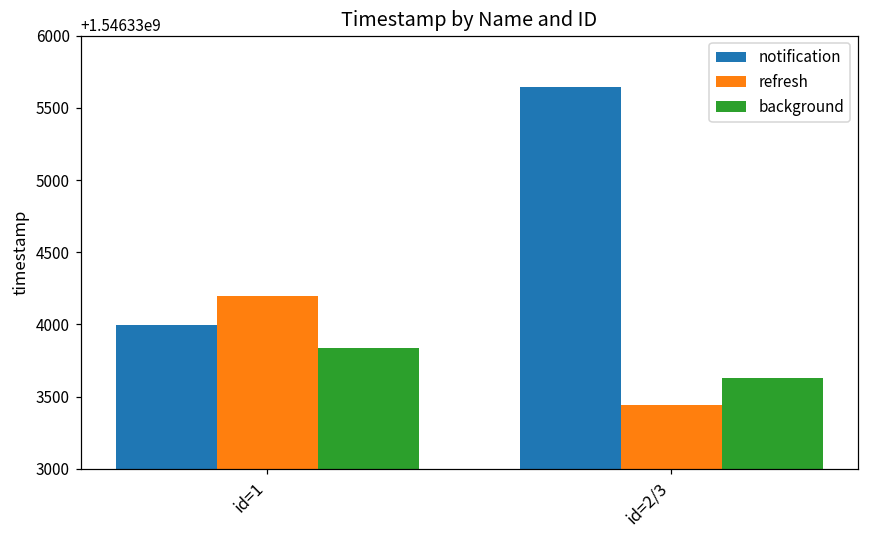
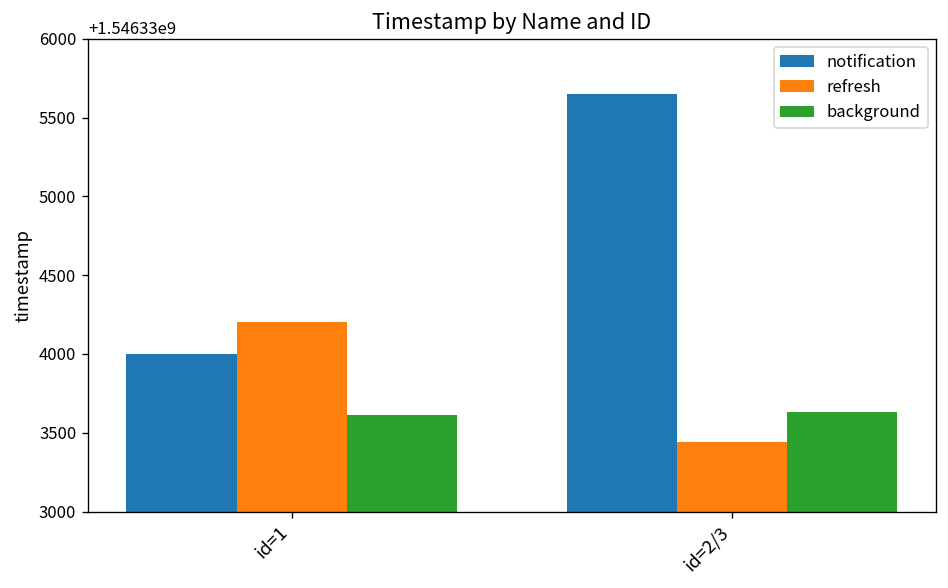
  {
    "notification": {
      "id=1": 1546334000,
      "id=2/3": 1546335650
    },
    "refresh": {
      "id=1": 1546334200,
      "id=2/3": 1546333440
    },
    "background": {
-     "id=1": 1546333840,
+     "id=1": 1546333610,
      "id=2/3": 1546333630
    }
  }
